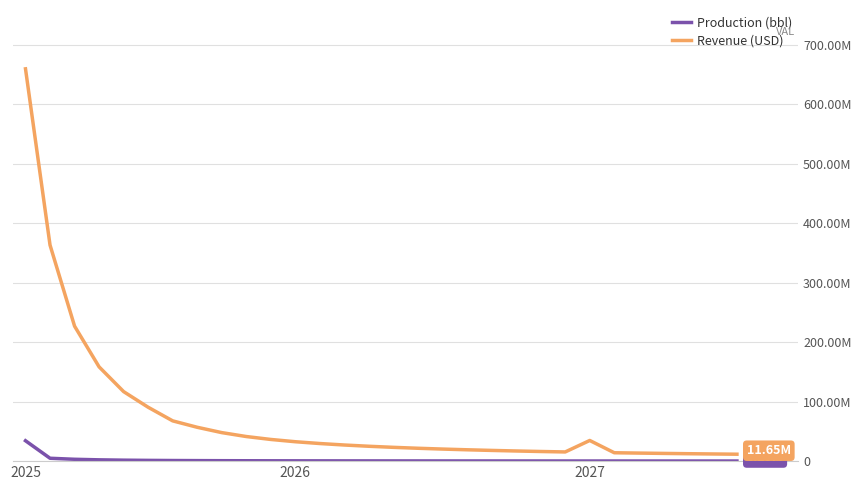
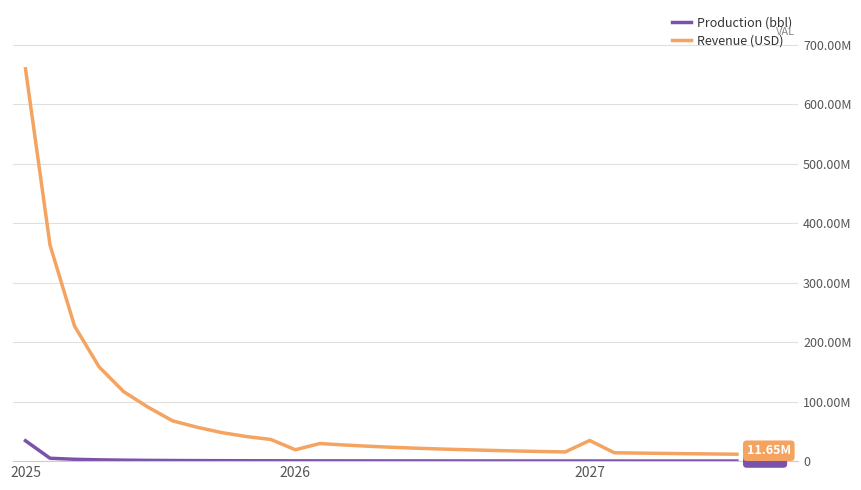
  {
    "Production (bbl)": {
      "2025": 30000000,
      "2026": 0,
      "2027": 0
    },
    "Revenue (USD)": {
      "2025": 660000000,
-     "2026": 30000000,
+     "2026": 20000000,
      "2027": 30000000
    }
  }
